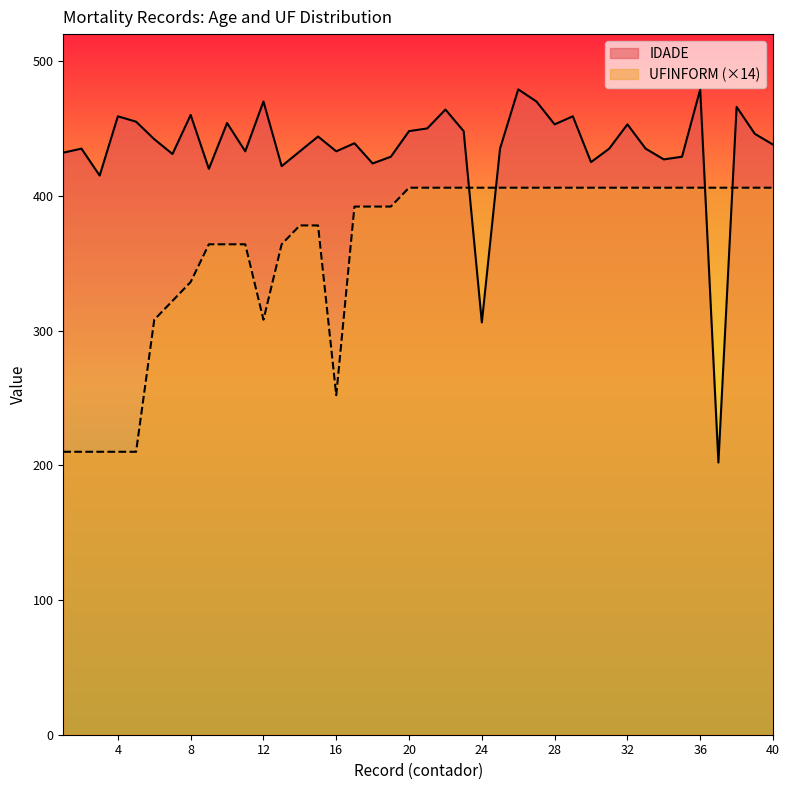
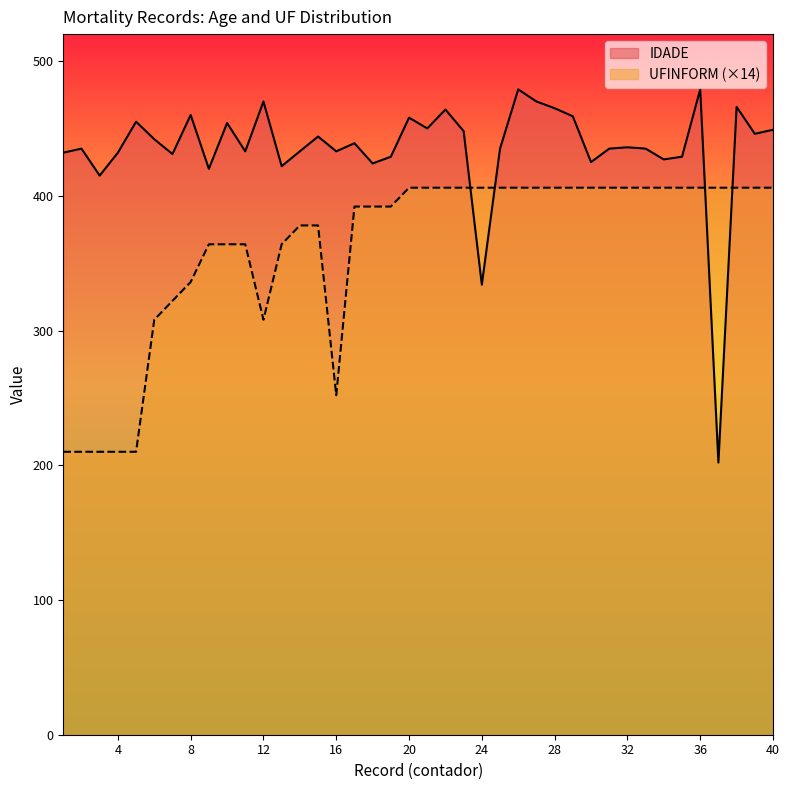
  {
    "IDADE": {
-     "4": 459,
+     "4": 432,
      "8": 460,
      "12": 470,
      "16": 433,
-     "20": 448,
-     "24": 306,
-     "28": 453,
-     "32": 453,
+     "20": 458,
+     "24": 334,
+     "28": 465,
+     "32": 436,
      "36": 479,
-     "40": 438
+     "40": 449
    },
    "UFINFORM (×14)": {
      "4": 210,
      "8": 336,
      "12": 308,
      "16": 252,
      "20": 406,
      "24": 406,
      "28": 406,
      "32": 406,
      "36": 406,
      "40": 406
    }
  }
